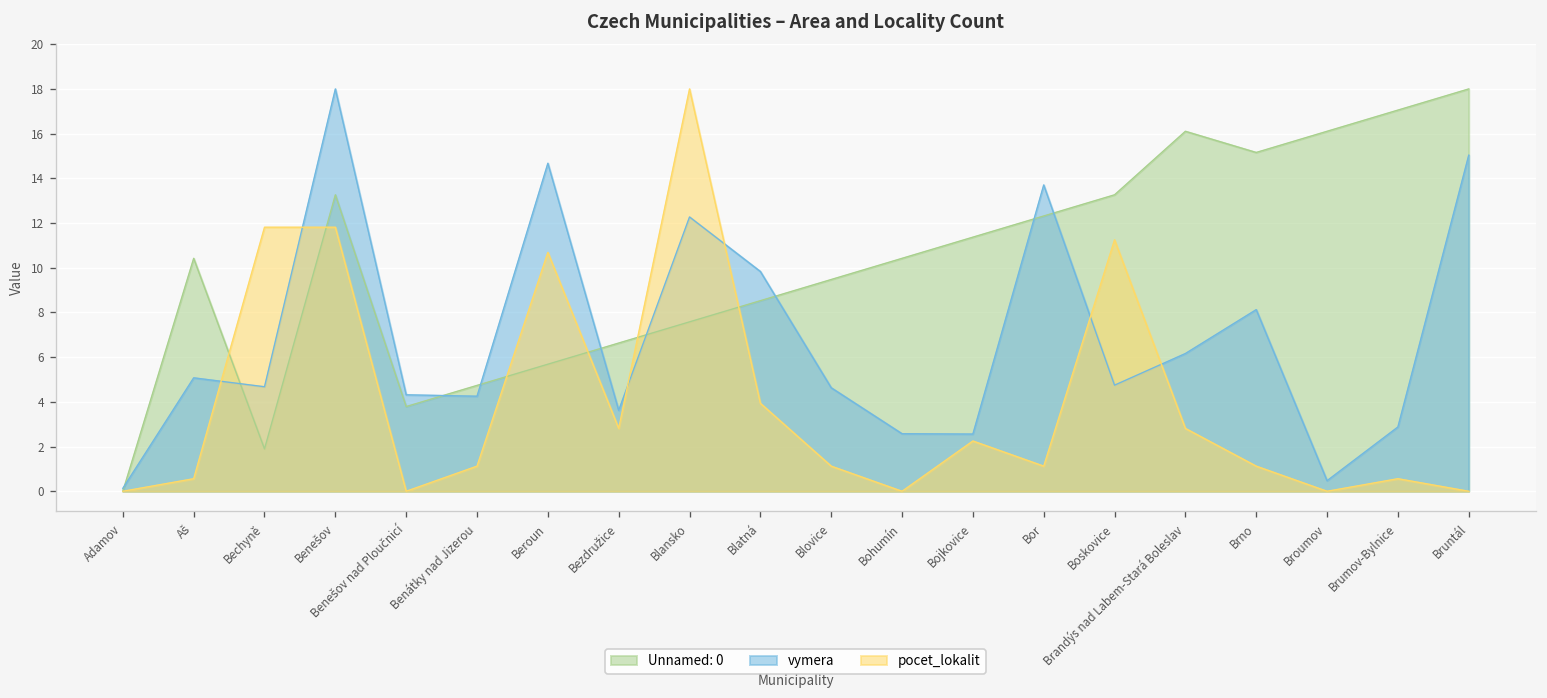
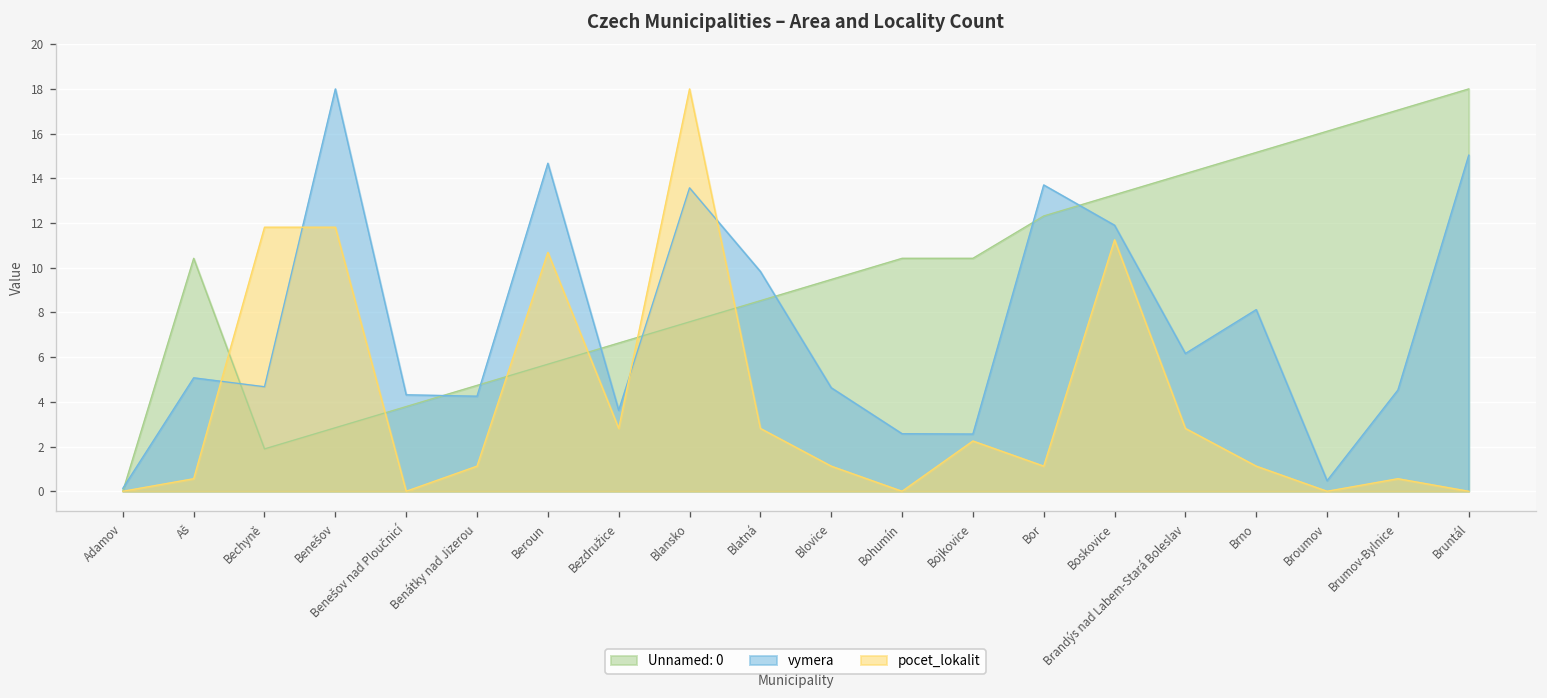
  {
    "Unnamed: 0": {
      "Aš": 10.4,
      "Bechyně": 1.9,
-     "Benešov": 13.3,
+     "Benešov": 2.8,
      "Benešov nad Ploučnicí": 3.8,
      "Benátky nad Jizerou": 4.7,
      "Beroun": 5.7,
      "Bezdružice": 6.6,
      "Blansko": 7.6,
      "Blatná": 8.5,
      "Blovice": 9.5,
      "Bohumín": 10.4,
-     "Bojkovice": 11.4,
+     "Bojkovice": 10.4,
      "Bor": 12.3,
      "Boskovice": 13.3,
-     "Brandýs nad Labem-Stará Boleslav": 16.1,
+     "Brandýs nad Labem-Stará Boleslav": 14.2,
      "Brno": 15.2,
      "Broumov": 16.1,
      "Brumov-Bylnice": 17.1,
      "Bruntál": 18.0
    },
    "vymera": {
      "Aš": 5.1,
      "Bechyně": 4.7,
      "Benešov": 18.0,
      "Benešov nad Ploučnicí": 4.3,
      "Benátky nad Jizerou": 4.3,
      "Beroun": 14.7,
      "Bezdružice": 3.6,
-     "Blansko": 12.3,
+     "Blansko": 13.6,
      "Blatná": 9.8,
      "Blovice": 4.6,
      "Bohumín": 2.6,
      "Bojkovice": 2.6,
      "Bor": 13.7,
-     "Boskovice": 4.7,
+     "Boskovice": 11.9,
      "Brandýs nad Labem-Stará Boleslav": 6.2,
      "Brno": 8.1,
      "Broumov": 0.5,
-     "Brumov-Bylnice": 2.9,
+     "Brumov-Bylnice": 4.5,
      "Bruntál": 15.0
    },
    "pocet_lokalit": {
      "Aš": 0.6,
      "Bechyně": 11.8,
      "Benešov": 11.8,
      "Benešov nad Ploučnicí": 0.0,
      "Benátky nad Jizerou": 1.1,
      "Beroun": 10.7,
      "Bezdružice": 2.8,
      "Blansko": 18.0,
-     "Blatná": 3.9,
+     "Blatná": 2.8,
      "Blovice": 1.1,
      "Bohumín": 0.0,
      "Bojkovice": 2.3,
      "Bor": 1.1,
      "Boskovice": 11.3,
      "Brandýs nad Labem-Stará Boleslav": 2.8,
      "Brno": 1.1,
      "Broumov": 0.0,
      "Brumov-Bylnice": 0.6,
      "Bruntál": 0.0
    }
  }
